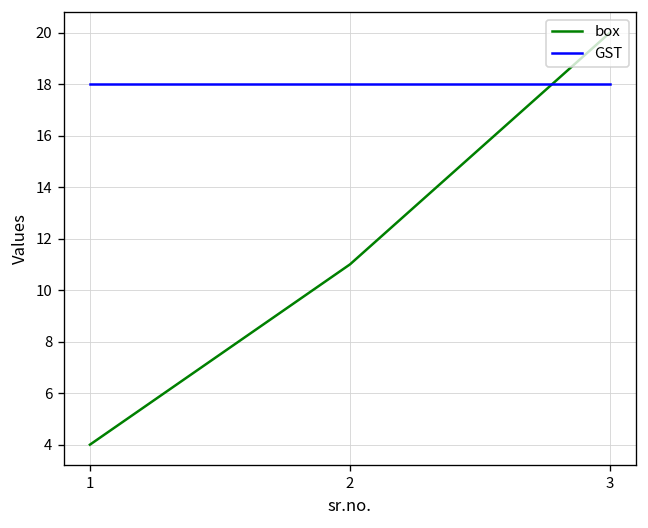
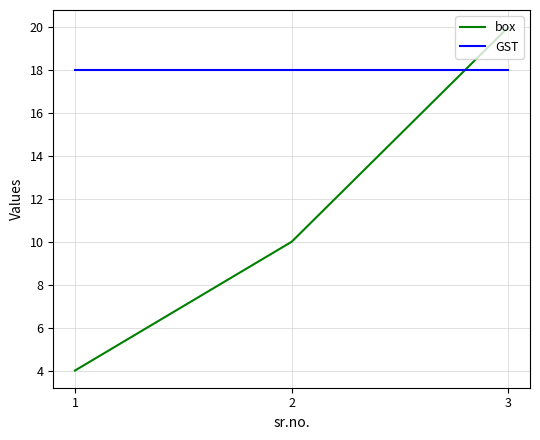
  {
    "box": {
      "1": 4,
-     "2": 11
+     "2": 10
    },
    "GST": {
      "1": 18,
      "2": 18,
      "3": 18
    }
  }
